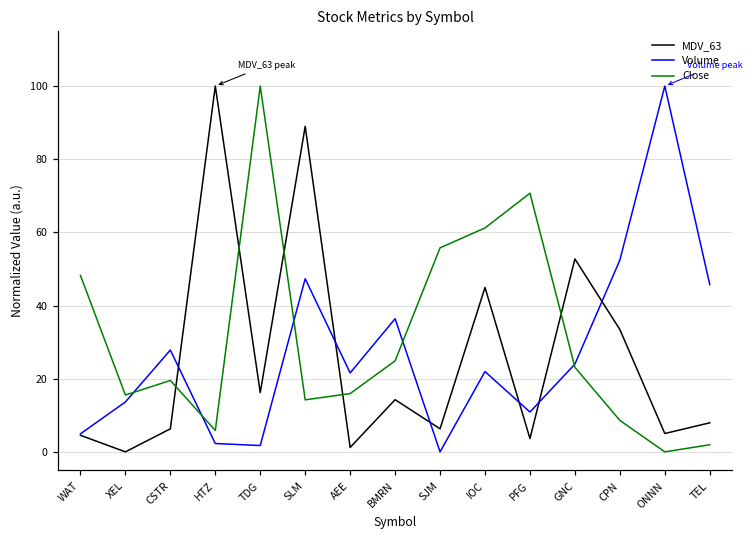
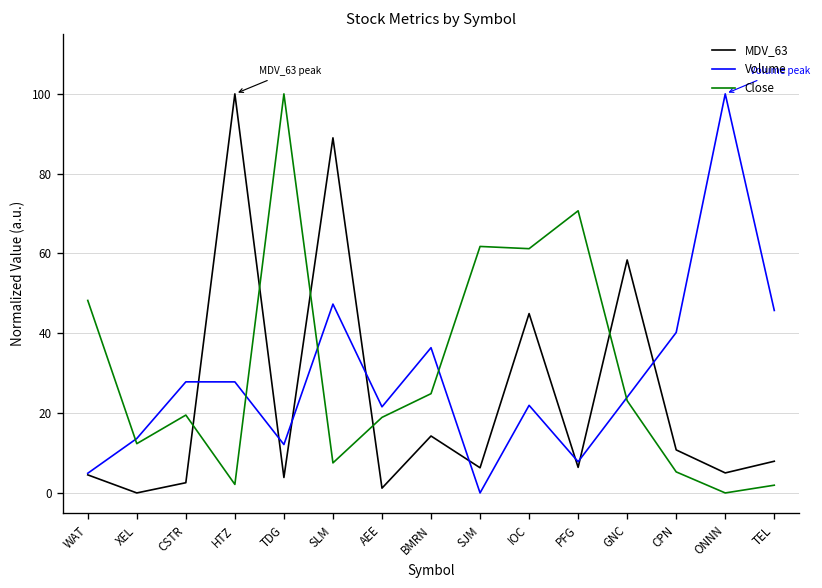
  {
    "MDV_63": {
      "XEL": 0,
-     "CSTR": 6,
+     "CSTR": 3,
      "HTZ": 100,
-     "TDG": 16,
+     "TDG": 4,
      "SLM": 89,
      "AEE": 1,
      "BMRN": 14,
      "SJM": 6,
      "IOC": 45,
-     "PFG": 4,
-     "GNC": 53,
-     "CPN": 33,
+     "PFG": 6,
+     "GNC": 58,
+     "CPN": 11,
      "ONNN": 5,
      "TEL": 8
    },
    "Volume": {
      "XEL": 14,
      "CSTR": 28,
-     "HTZ": 2,
-     "TDG": 2,
+     "HTZ": 28,
+     "TDG": 12,
      "SLM": 47,
      "AEE": 22,
      "BMRN": 36,
      "SJM": 0,
      "IOC": 22,
-     "PFG": 11,
+     "PFG": 8,
      "GNC": 24,
-     "CPN": 52,
+     "CPN": 40,
      "ONNN": 100,
      "TEL": 46
    },
    "Close": {
      "WAT": 48,
-     "XEL": 16,
+     "XEL": 12,
      "CSTR": 20,
-     "HTZ": 6,
-     "SLM": 14,
-     "AEE": 16,
+     "HTZ": 2,
+     "SLM": 8,
+     "AEE": 19,
      "BMRN": 25,
-     "SJM": 56,
+     "SJM": 62,
      "IOC": 61,
      "PFG": 71,
      "GNC": 23,
-     "CPN": 9,
+     "CPN": 5,
      "ONNN": 0,
      "TEL": 2
    }
  }
